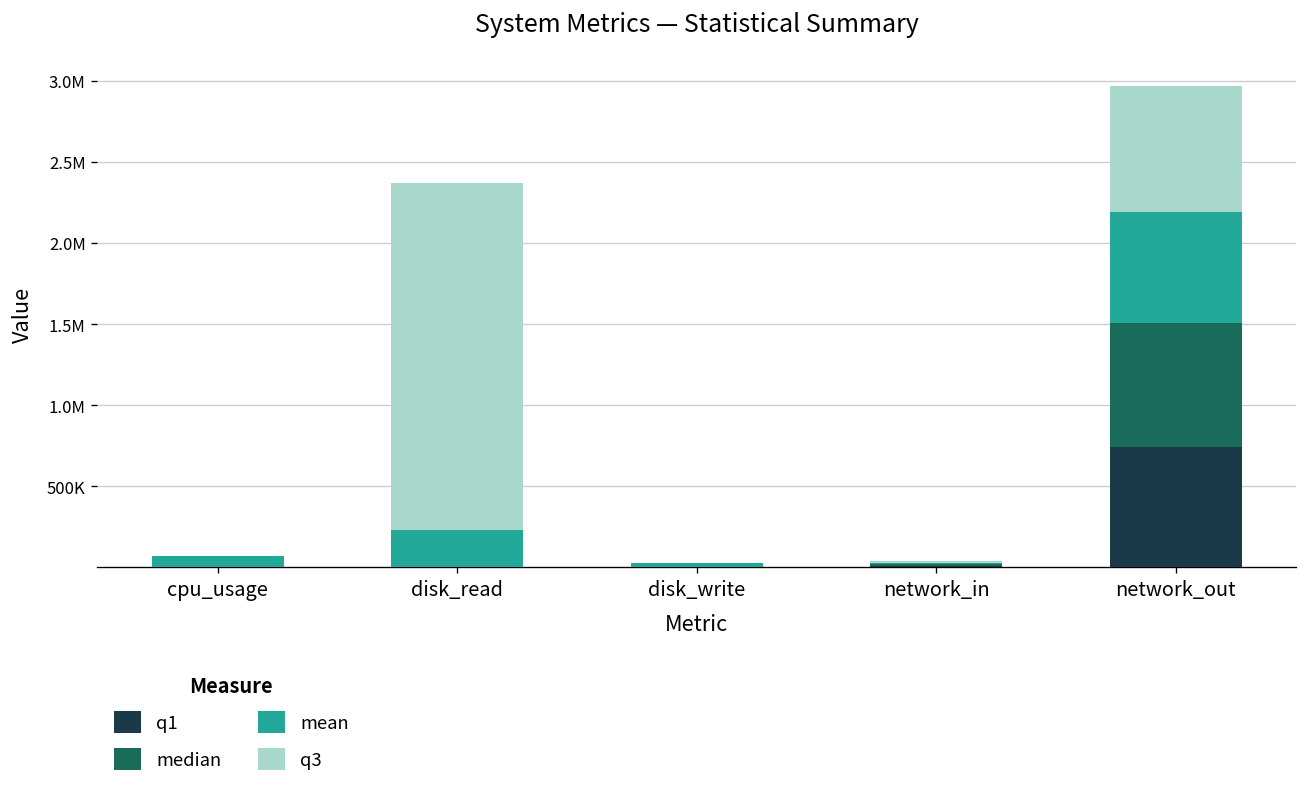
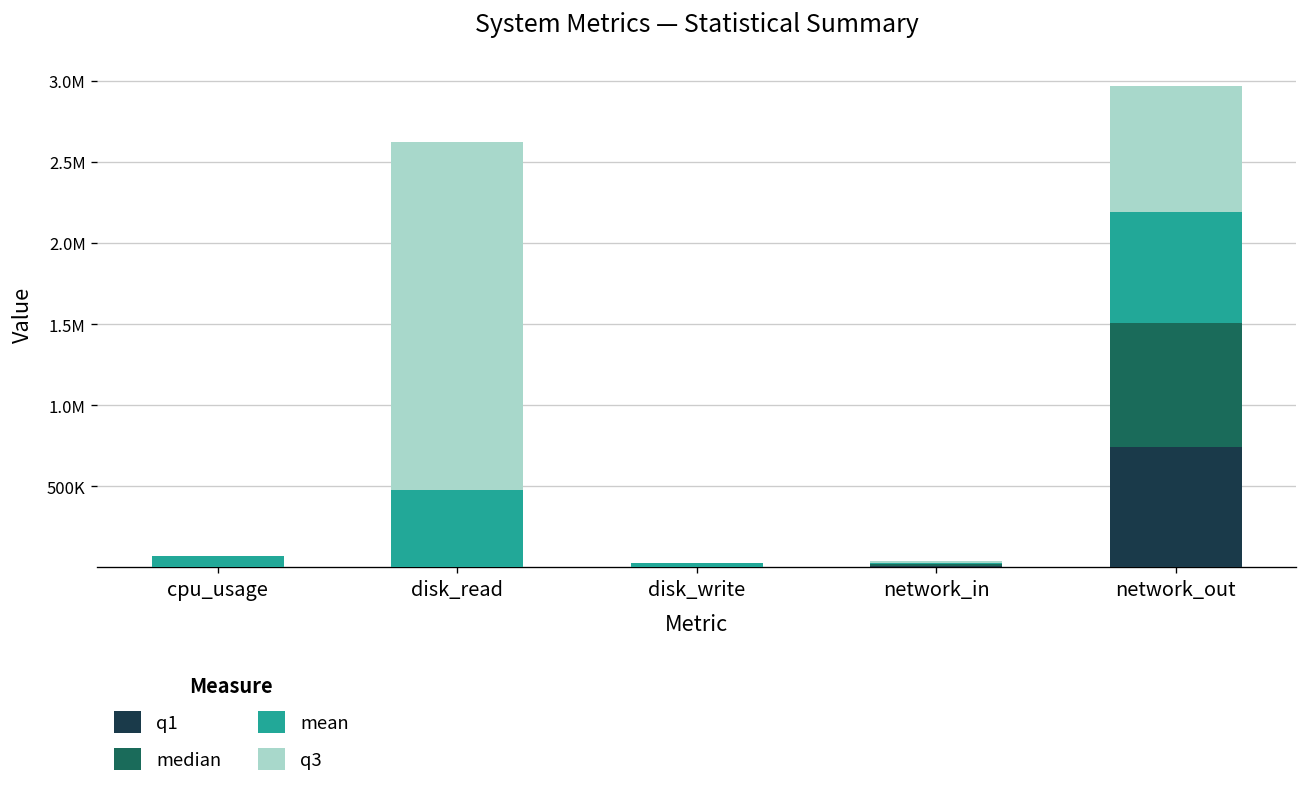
  {
    "mean": {
      "cpu_usage": 70000,
-     "disk_read": 230000,
+     "disk_read": 480000,
      "disk_write": 30000,
      "network_out": 690000
    },
    "q3": {
      "disk_read": 2140000,
      "network_out": 780000
    }
  }
